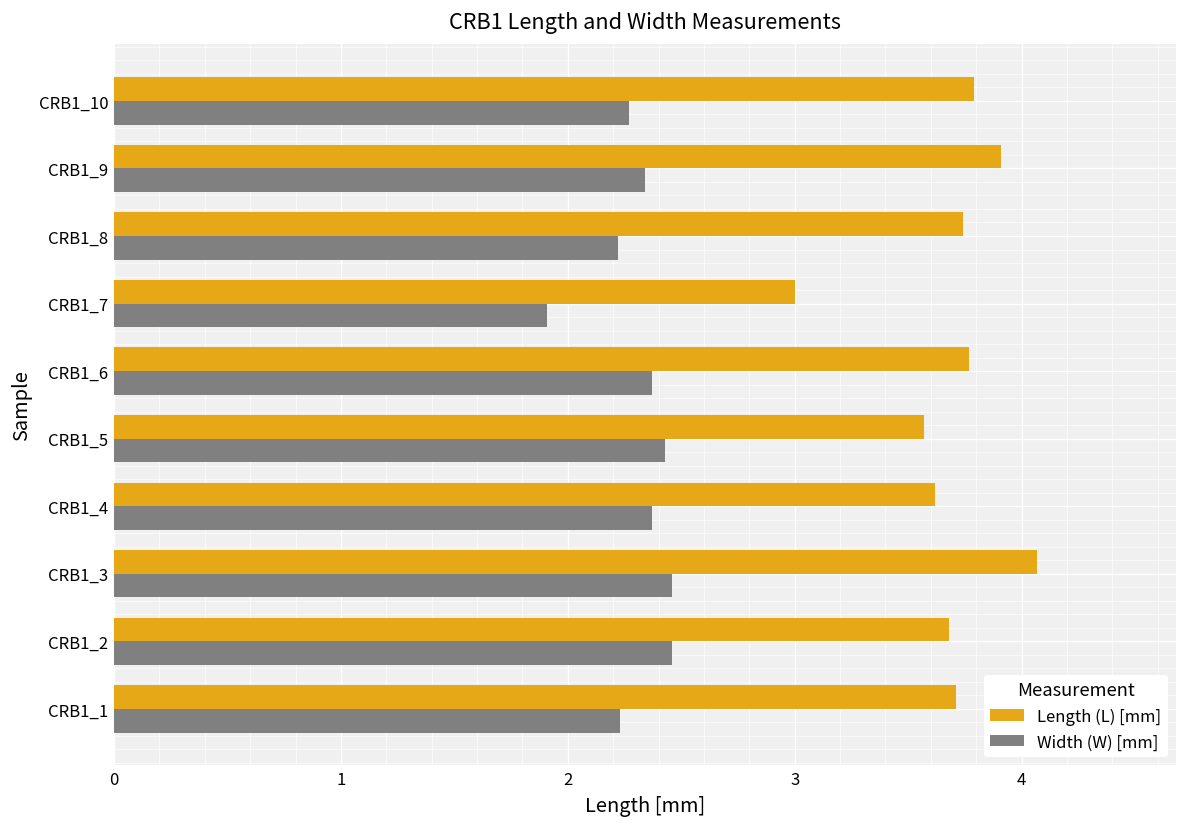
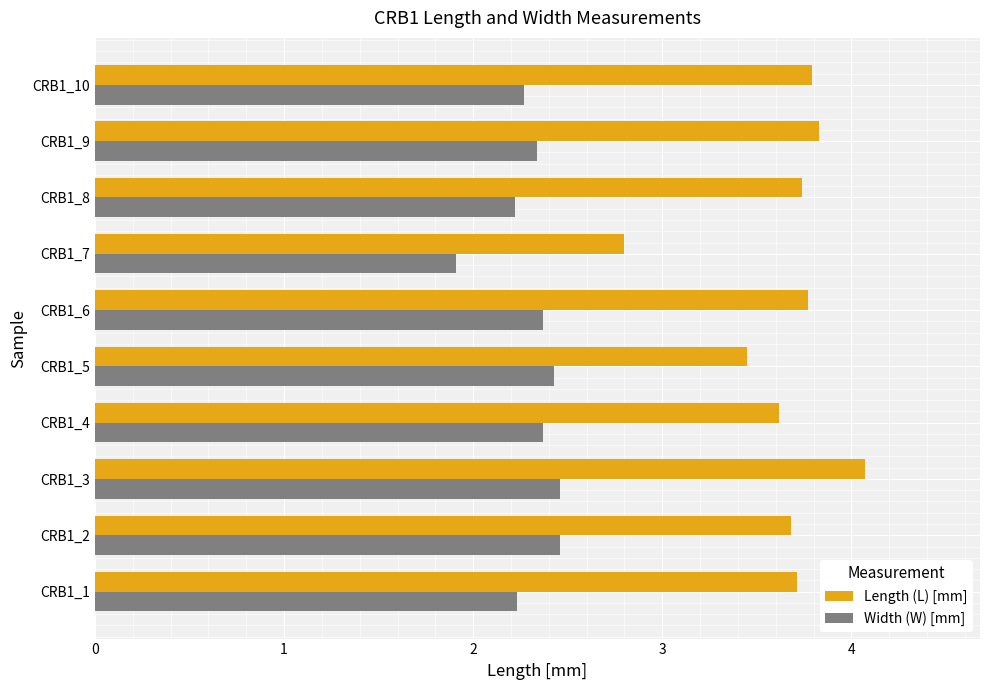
  {
    "Length (L) [mm]": {
      "CRB1_10": 3.79,
-     "CRB1_9": 3.91,
+     "CRB1_9": 3.83,
      "CRB1_8": 3.74,
-     "CRB1_7": 3.0,
+     "CRB1_7": 2.8,
      "CRB1_6": 3.77,
-     "CRB1_5": 3.57,
+     "CRB1_5": 3.45,
      "CRB1_4": 3.62,
      "CRB1_3": 4.07,
      "CRB1_2": 3.68,
      "CRB1_1": 3.71
    },
    "Width (W) [mm]": {
      "CRB1_10": 2.27,
      "CRB1_9": 2.34,
      "CRB1_8": 2.22,
      "CRB1_7": 1.91,
      "CRB1_6": 2.37,
      "CRB1_5": 2.43,
      "CRB1_4": 2.37,
      "CRB1_3": 2.46,
      "CRB1_2": 2.46,
      "CRB1_1": 2.23
    }
  }
